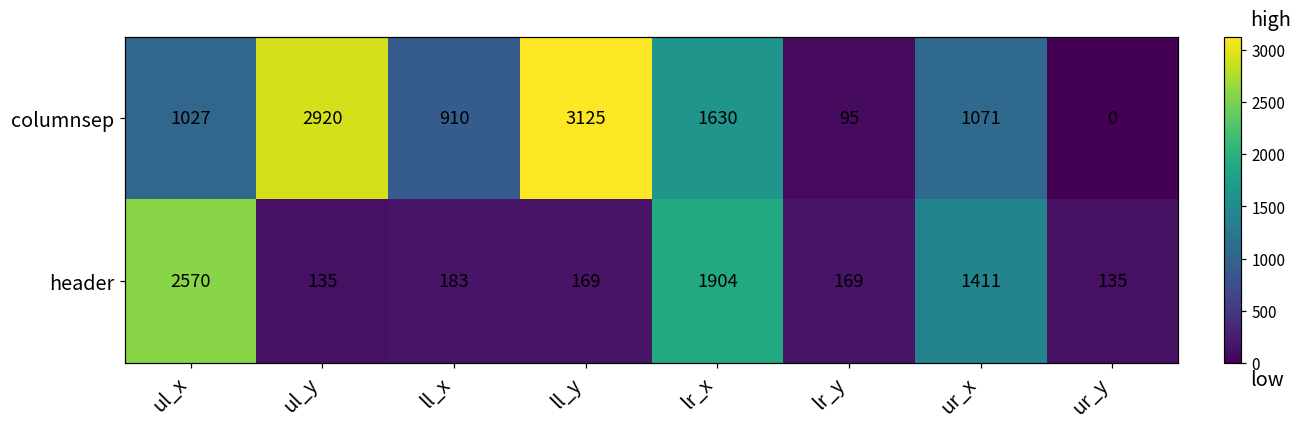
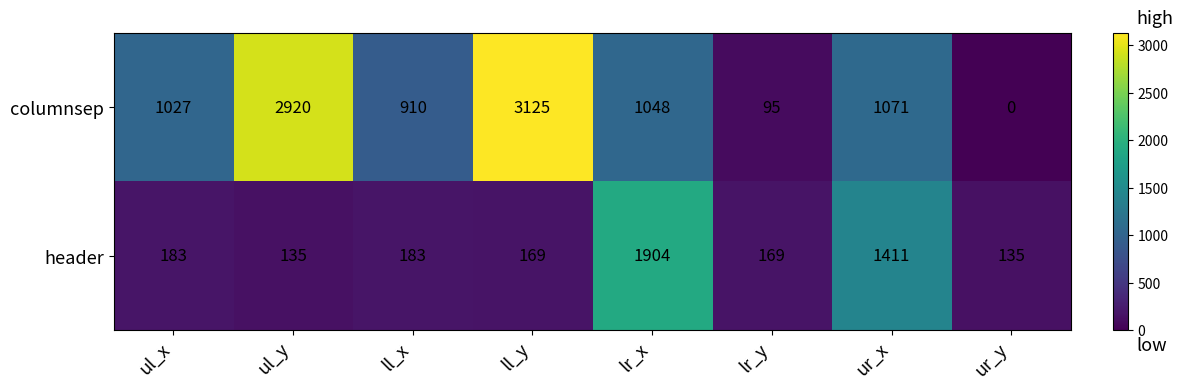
  {
    "columnsep": {
      "ul_x": 1027,
      "ul_y": 2920,
      "ll_x": 910,
      "ll_y": 3125,
-     "lr_x": 1630,
+     "lr_x": 1048,
      "lr_y": 95,
      "ur_x": 1071,
      "ur_y": 0
    },
    "header": {
-     "ul_x": 2570,
+     "ul_x": 183,
      "ul_y": 135,
      "ll_x": 183,
      "ll_y": 169,
      "lr_x": 1904,
      "lr_y": 169,
      "ur_x": 1411,
      "ur_y": 135
    }
  }
